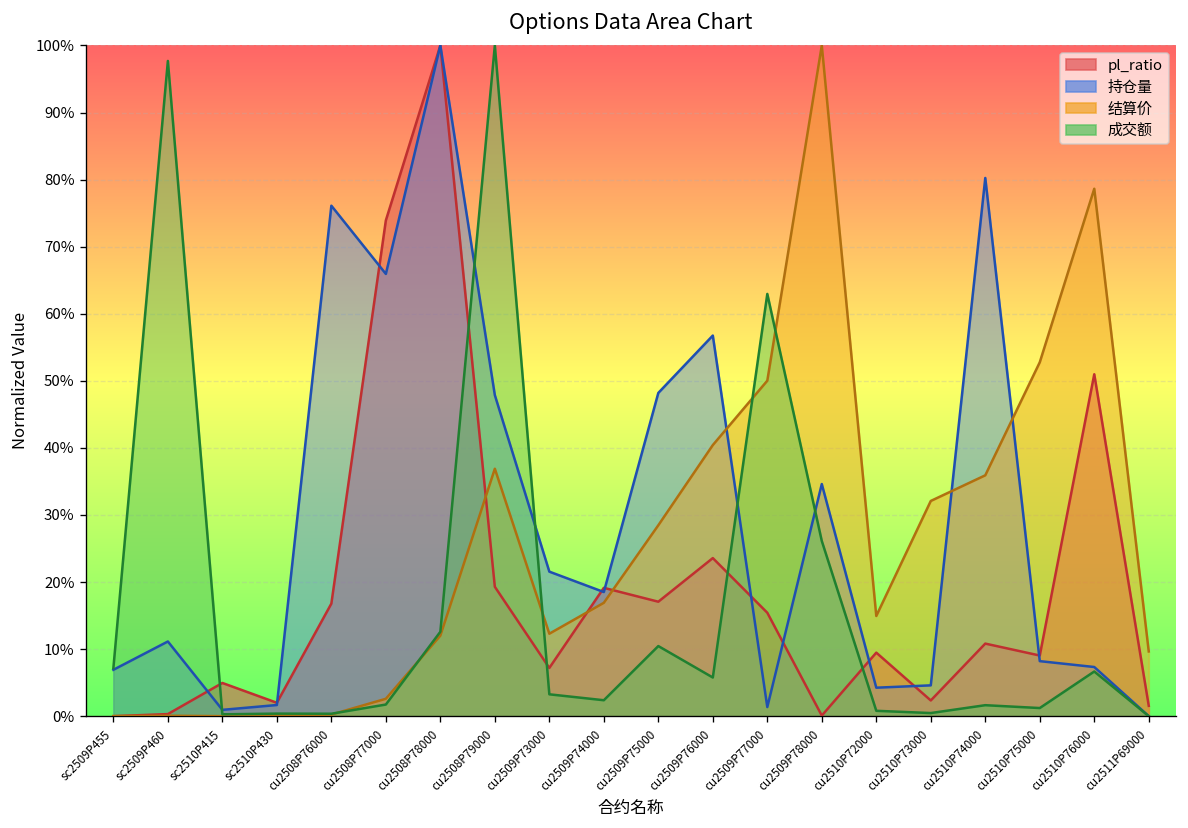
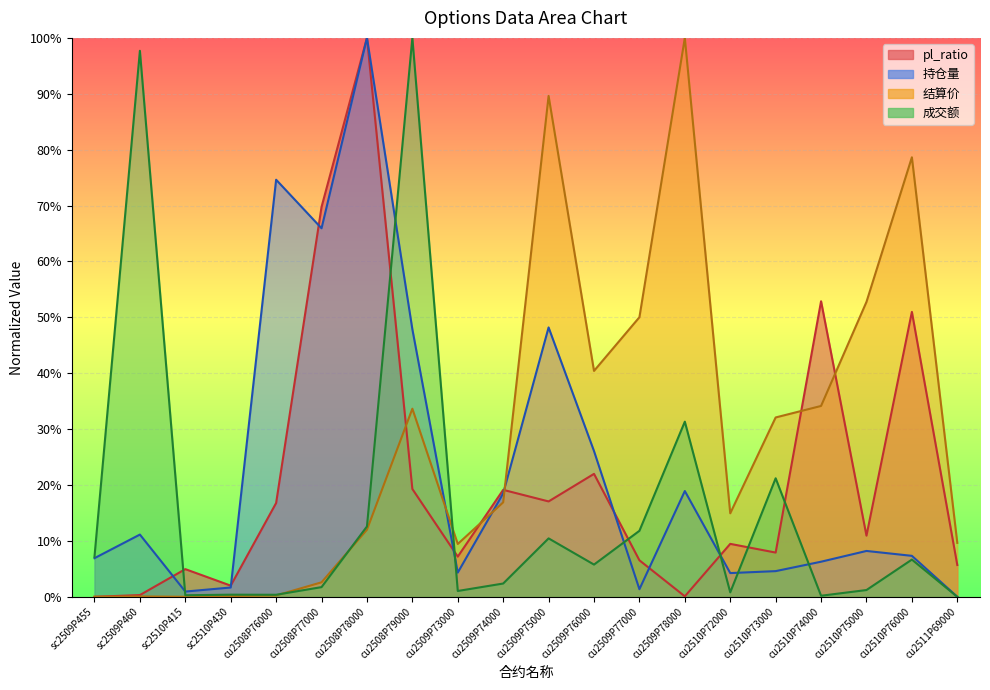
  {
    "pl_ratio": {
      "sc2510P415": "5%",
      "cu2508P76000": "17%",
-     "cu2508P77000": "74%",
+     "cu2508P77000": "70%",
      "cu2508P79000": "19%",
      "cu2509P73000": "7%",
      "cu2509P74000": "19%",
      "cu2509P75000": "17%",
-     "cu2509P76000": "24%",
-     "cu2509P77000": "15%",
+     "cu2509P76000": "22%",
+     "cu2509P77000": "7%",
      "cu2509P78000": "0%",
      "cu2510P72000": "9%",
-     "cu2510P73000": "2%",
-     "cu2510P74000": "11%",
-     "cu2510P75000": "9%",
+     "cu2510P73000": "8%",
+     "cu2510P74000": "53%",
+     "cu2510P75000": "11%",
      "cu2510P76000": "51%",
-     "cu2511P69000": "2%"
+     "cu2511P69000": "6%"
    },
    "持仓量": {
      "sc2509P460": "11%",
      "sc2510P415": "1%",
-     "cu2508P76000": "76%",
+     "cu2508P76000": "75%",
      "cu2508P77000": "66%",
      "cu2508P79000": "48%",
-     "cu2509P73000": "22%",
+     "cu2509P73000": "4%",
      "cu2509P74000": "19%",
      "cu2509P75000": "48%",
-     "cu2509P76000": "57%",
+     "cu2509P76000": "26%",
      "cu2509P77000": "1%",
-     "cu2509P78000": "35%",
+     "cu2509P78000": "19%",
      "cu2510P72000": "4%",
      "cu2510P73000": "5%",
-     "cu2510P74000": "80%",
+     "cu2510P74000": "6%",
      "cu2510P75000": "8%",
      "cu2510P76000": "7%"
    },
    "结算价": {
      "cu2508P77000": "3%",
      "cu2508P78000": "12%",
-     "cu2508P79000": "37%",
-     "cu2509P73000": "12%",
+     "cu2508P79000": "34%",
+     "cu2509P73000": "9%",
      "cu2509P74000": "17%",
-     "cu2509P75000": "28%",
+     "cu2509P75000": "90%",
      "cu2509P76000": "40%",
      "cu2509P77000": "50%",
      "cu2509P78000": "100%",
      "cu2510P72000": "15%",
      "cu2510P73000": "32%",
-     "cu2510P74000": "36%",
+     "cu2510P74000": "34%",
      "cu2510P75000": "53%",
      "cu2510P76000": "79%",
      "cu2511P69000": "10%"
    },
    "成交额": {
      "sc2509P460": "98%",
      "cu2508P77000": "2%",
      "cu2508P78000": "13%",
      "cu2508P79000": "100%",
-     "cu2509P73000": "3%",
+     "cu2509P73000": "1%",
      "cu2509P74000": "2%",
      "cu2509P75000": "10%",
      "cu2509P76000": "6%",
-     "cu2509P77000": "63%",
-     "cu2509P78000": "26%",
+     "cu2509P77000": "12%",
+     "cu2509P78000": "31%",
      "cu2510P72000": "1%",
-     "cu2510P73000": "0%",
-     "cu2510P74000": "2%",
+     "cu2510P73000": "21%",
+     "cu2510P74000": "0%",
      "cu2510P75000": "1%",
      "cu2510P76000": "7%"
    }
  }
